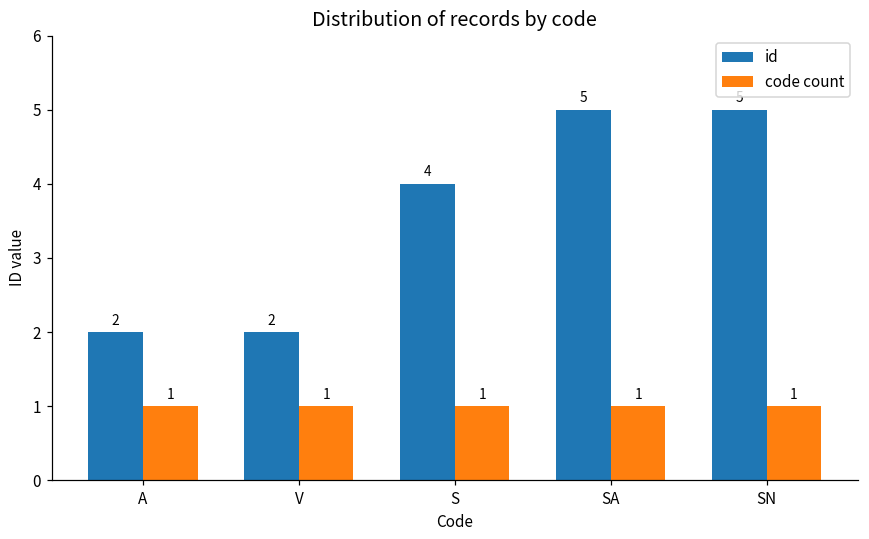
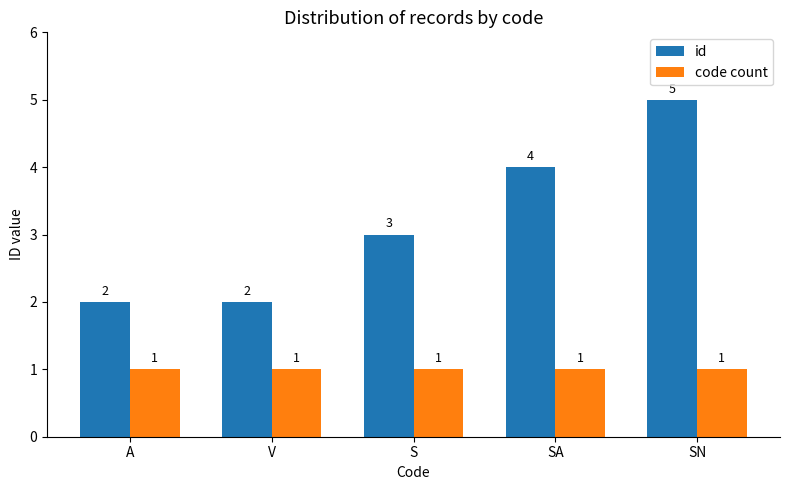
  {
    "id": {
      "A": 2,
      "V": 2,
-     "S": 4,
-     "SA": 5
+     "S": 3,
+     "SA": 4
    },
    "code count": {
      "A": 1,
      "V": 1,
      "S": 1,
      "SA": 1,
      "SN": 1
    }
  }
